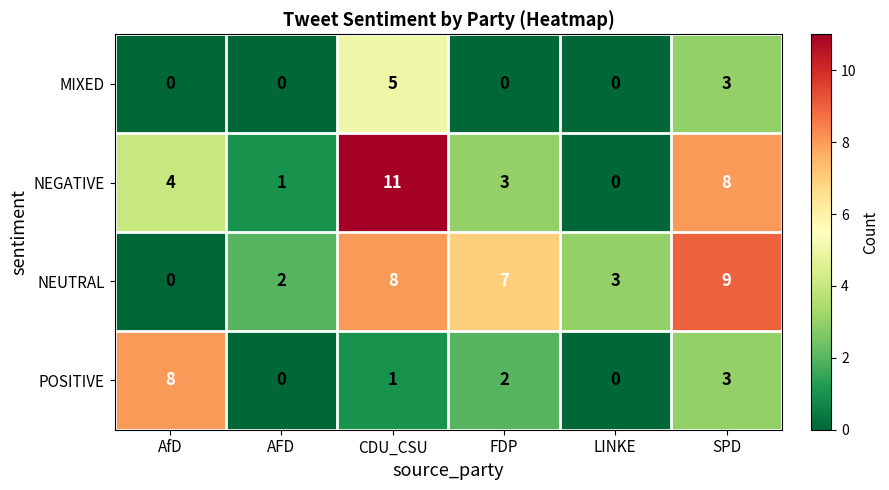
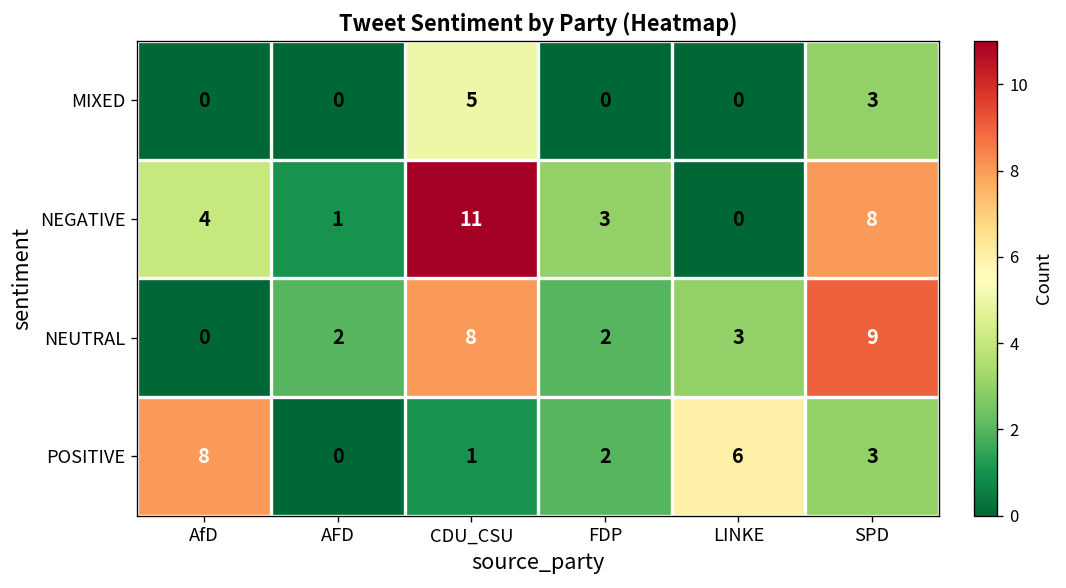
  {
    "MIXED": {
      "AfD": 0,
      "AFD": 0,
      "CDU_CSU": 5,
      "FDP": 0,
      "LINKE": 0,
      "SPD": 3
    },
    "NEGATIVE": {
      "AfD": 4,
      "AFD": 1,
      "CDU_CSU": 11,
      "FDP": 3,
      "LINKE": 0,
      "SPD": 8
    },
    "NEUTRAL": {
      "AfD": 0,
      "AFD": 2,
      "CDU_CSU": 8,
-     "FDP": 7,
+     "FDP": 2,
      "LINKE": 3,
      "SPD": 9
    },
    "POSITIVE": {
      "AfD": 8,
      "AFD": 0,
      "CDU_CSU": 1,
      "FDP": 2,
-     "LINKE": 0,
+     "LINKE": 6,
      "SPD": 3
    }
  }
